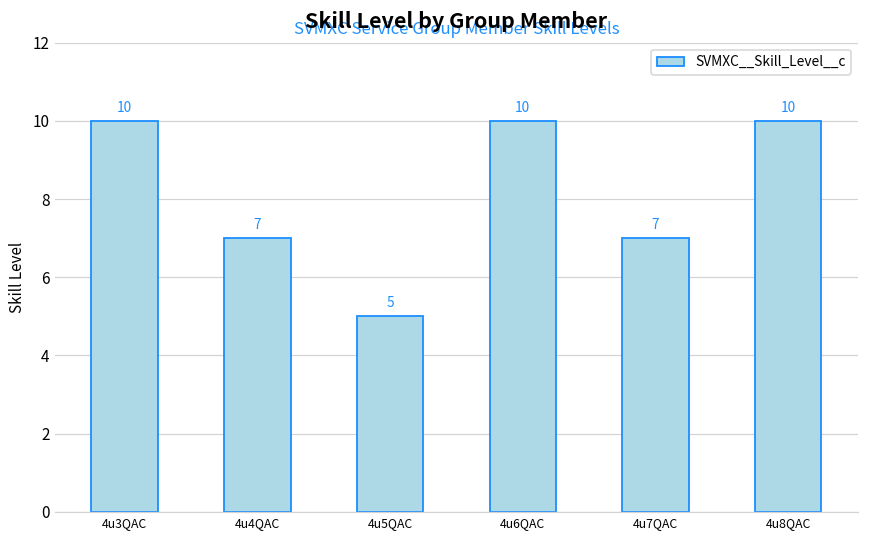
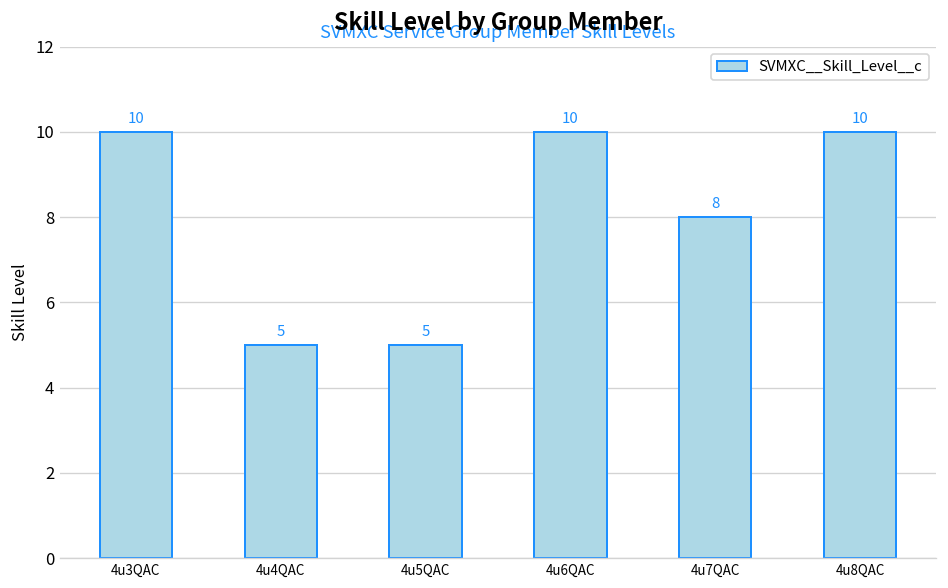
  {
    "4u3QAC": 10,
-   "4u4QAC": 7,
+   "4u4QAC": 5,
    "4u5QAC": 5,
    "4u6QAC": 10,
-   "4u7QAC": 7,
+   "4u7QAC": 8,
    "4u8QAC": 10
  }
